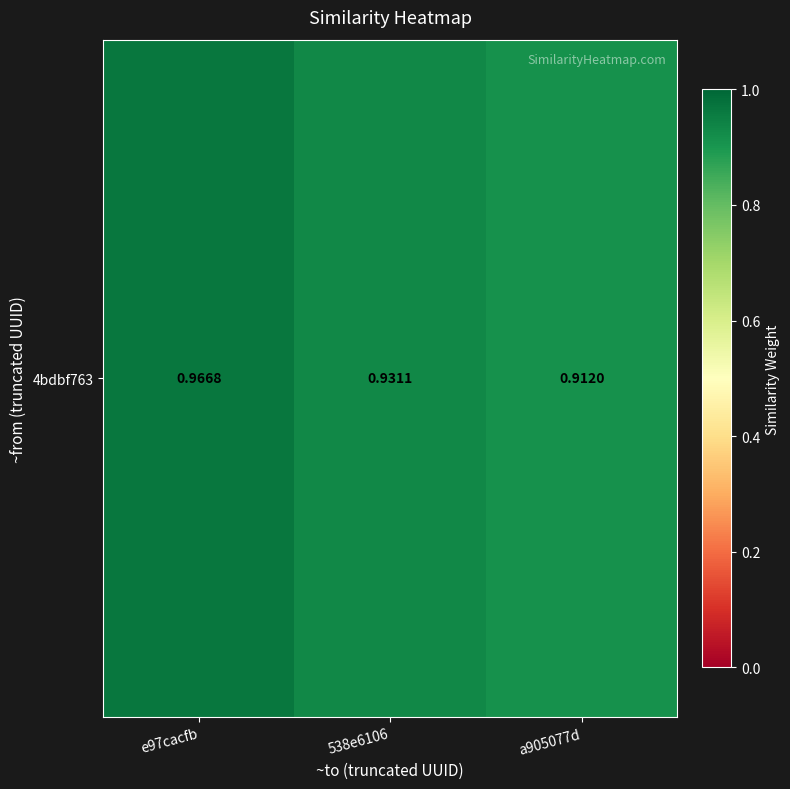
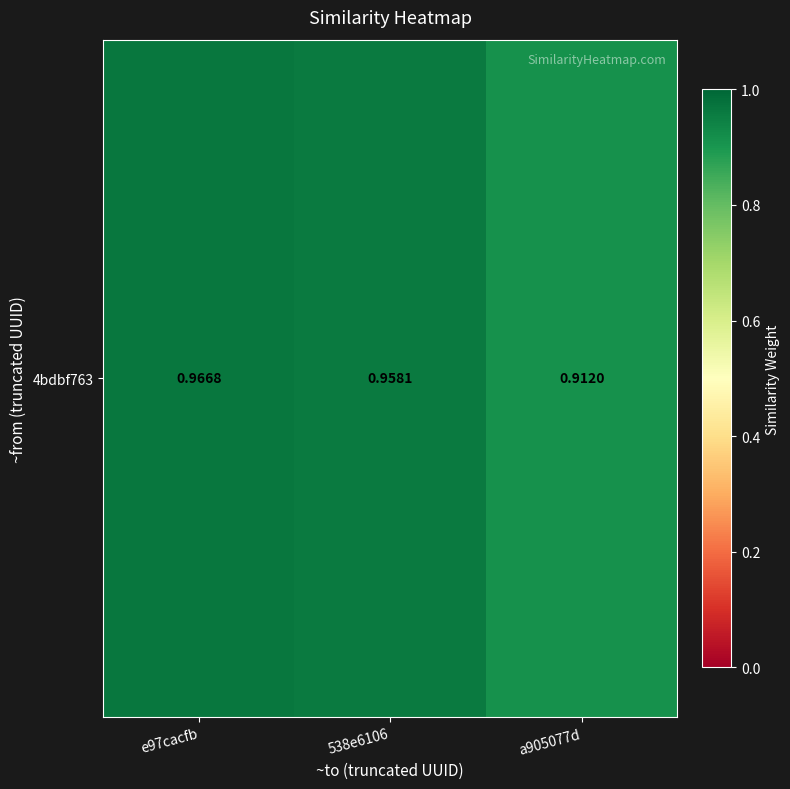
  {
    "4bdbf763": {
      "e97cacfb": 0.9668,
-     "538e6106": 0.9311
+     "538e6106": 0.9581
    }
  }
